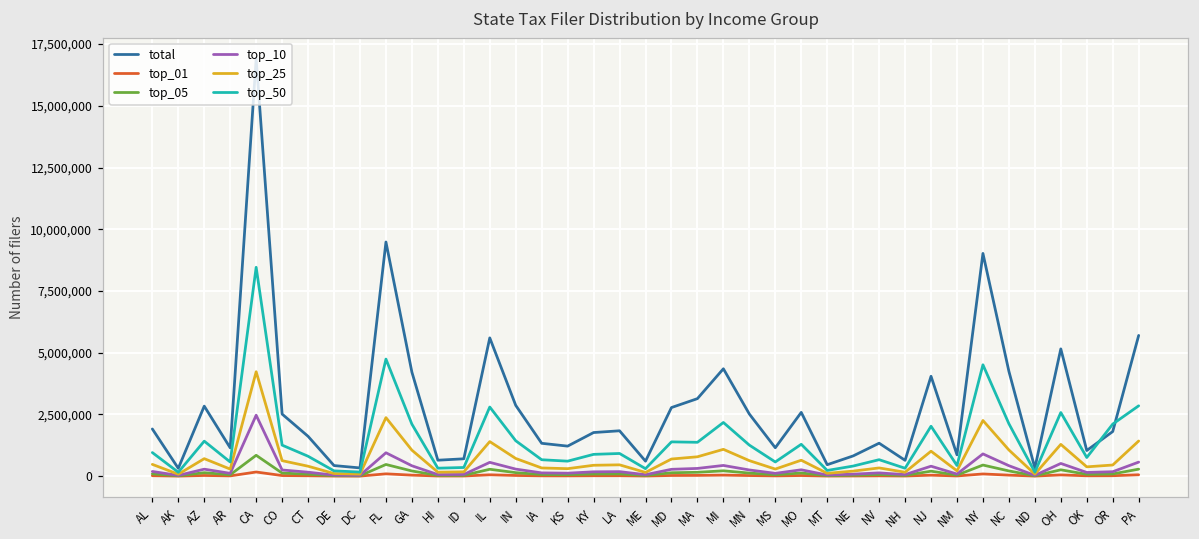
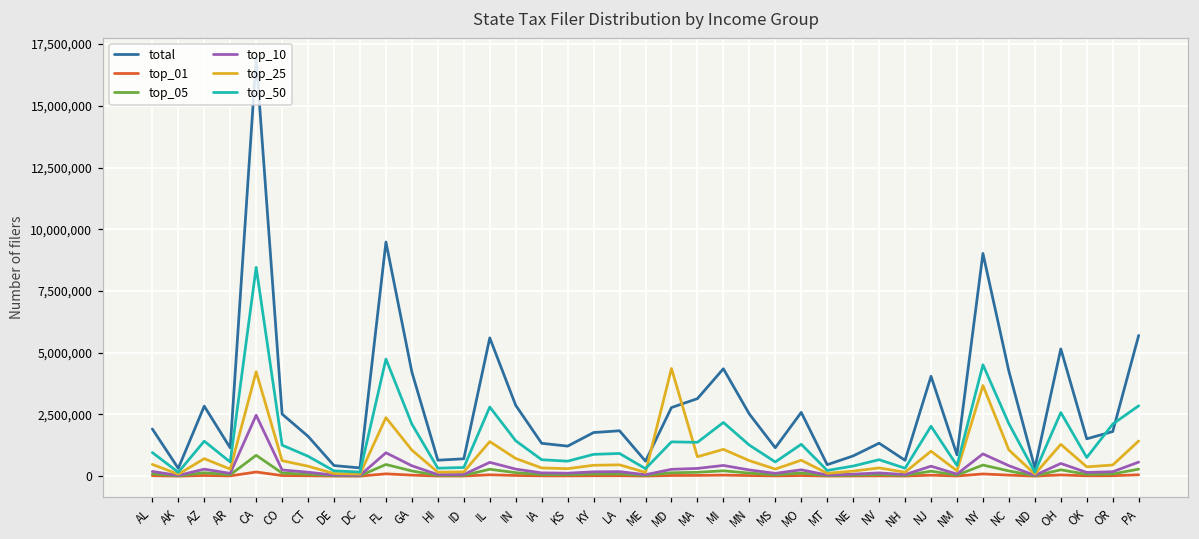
  {
    "total": {
      "AL": "1,900,000",
      "AK": "300,000",
      "AZ": "2,800,000",
      "AR": "1,100,000",
      "CO": "2,500,000",
      "CT": "1,600,000",
      "DE": "400,000",
      "DC": "300,000",
      "FL": "9,500,000",
      "GA": "4,200,000",
      "HI": "600,000",
      "ID": "700,000",
      "IL": "5,600,000",
      "IN": "2,900,000",
      "IA": "1,300,000",
      "KS": "1,200,000",
      "KY": "1,800,000",
      "LA": "1,800,000",
      "ME": "600,000",
      "MD": "2,800,000",
      "MA": "3,100,000",
      "MI": "4,400,000",
      "MN": "2,500,000",
      "MS": "1,200,000",
      "MO": "2,600,000",
      "MT": "500,000",
      "NE": "800,000",
      "NV": "1,300,000",
      "NH": "600,000",
      "NJ": "4,000,000",
      "NM": "900,000",
      "NY": "9,000,000",
      "NC": "4,200,000",
      "ND": "300,000",
      "OH": "5,200,000",
-     "OK": "1,000,000",
+     "OK": "1,500,000",
      "OR": "1,800,000",
      "PA": "5,700,000"
    },
    "top_01": {
      "AZ": "0",
      "CA": "200,000",
      "FL": "100,000",
      "GA": "0",
      "IL": "100,000",
      "MA": "0",
      "MI": "0",
      "NJ": "0",
      "NY": "100,000",
      "NC": "0",
      "OH": "100,000",
      "PA": "100,000"
    },
    "top_05": {
      "AZ": "100,000",
      "CA": "800,000",
      "FL": "500,000",
      "GA": "200,000",
      "IL": "300,000",
      "MA": "200,000",
      "MI": "200,000",
      "NJ": "200,000",
      "NY": "500,000",
      "NC": "200,000",
      "OH": "300,000",
      "PA": "300,000"
    },
    "top_10": {
      "AZ": "300,000",
      "CA": "2,500,000",
      "CO": "300,000",
      "FL": "900,000",
      "GA": "400,000",
      "IL": "600,000",
      "IN": "300,000",
      "MD": "300,000",
      "MA": "300,000",
      "MI": "400,000",
      "MN": "300,000",
      "MO": "300,000",
      "NJ": "400,000",
      "NY": "900,000",
      "NC": "400,000",
      "OH": "500,000",
      "PA": "600,000"
    },
    "top_25": {
      "AL": "500,000",
      "AZ": "700,000",
      "AR": "300,000",
      "CA": "4,200,000",
      "CO": "600,000",
      "CT": "400,000",
      "FL": "2,400,000",
      "GA": "1,100,000",
      "IL": "1,400,000",
      "IN": "700,000",
      "IA": "300,000",
      "KS": "300,000",
      "KY": "400,000",
      "LA": "500,000",
-     "MD": "700,000",
+     "MD": "4,400,000",
      "MA": "800,000",
      "MI": "1,100,000",
      "MN": "600,000",
      "MS": "300,000",
      "MO": "600,000",
      "NE": "200,000",
      "NV": "300,000",
      "NJ": "1,000,000",
      "NM": "200,000",
-     "NY": "2,300,000",
+     "NY": "3,700,000",
      "NC": "1,100,000",
      "OH": "1,300,000",
      "OK": "400,000",
      "OR": "500,000",
      "PA": "1,400,000"
    },
    "top_50": {
      "AL": "1,000,000",
      "AZ": "1,400,000",
      "AR": "600,000",
      "CA": "8,500,000",
      "CO": "1,300,000",
      "CT": "800,000",
      "FL": "4,700,000",
      "GA": "2,100,000",
      "HI": "300,000",
      "ID": "400,000",
      "IL": "2,800,000",
      "IN": "1,400,000",
      "IA": "700,000",
      "KS": "600,000",
      "KY": "900,000",
      "LA": "900,000",
      "ME": "300,000",
      "MD": "1,400,000",
      "MA": "1,400,000",
      "MI": "2,200,000",
      "MN": "1,300,000",
      "MS": "600,000",
      "MO": "1,300,000",
      "MT": "200,000",
      "NE": "400,000",
      "NV": "700,000",
      "NH": "300,000",
      "NJ": "2,000,000",
      "NM": "400,000",
      "NY": "4,500,000",
      "NC": "2,100,000",
      "OH": "2,600,000",
      "OK": "800,000",
      "OR": "2,100,000",
      "PA": "2,900,000"
    }
  }
